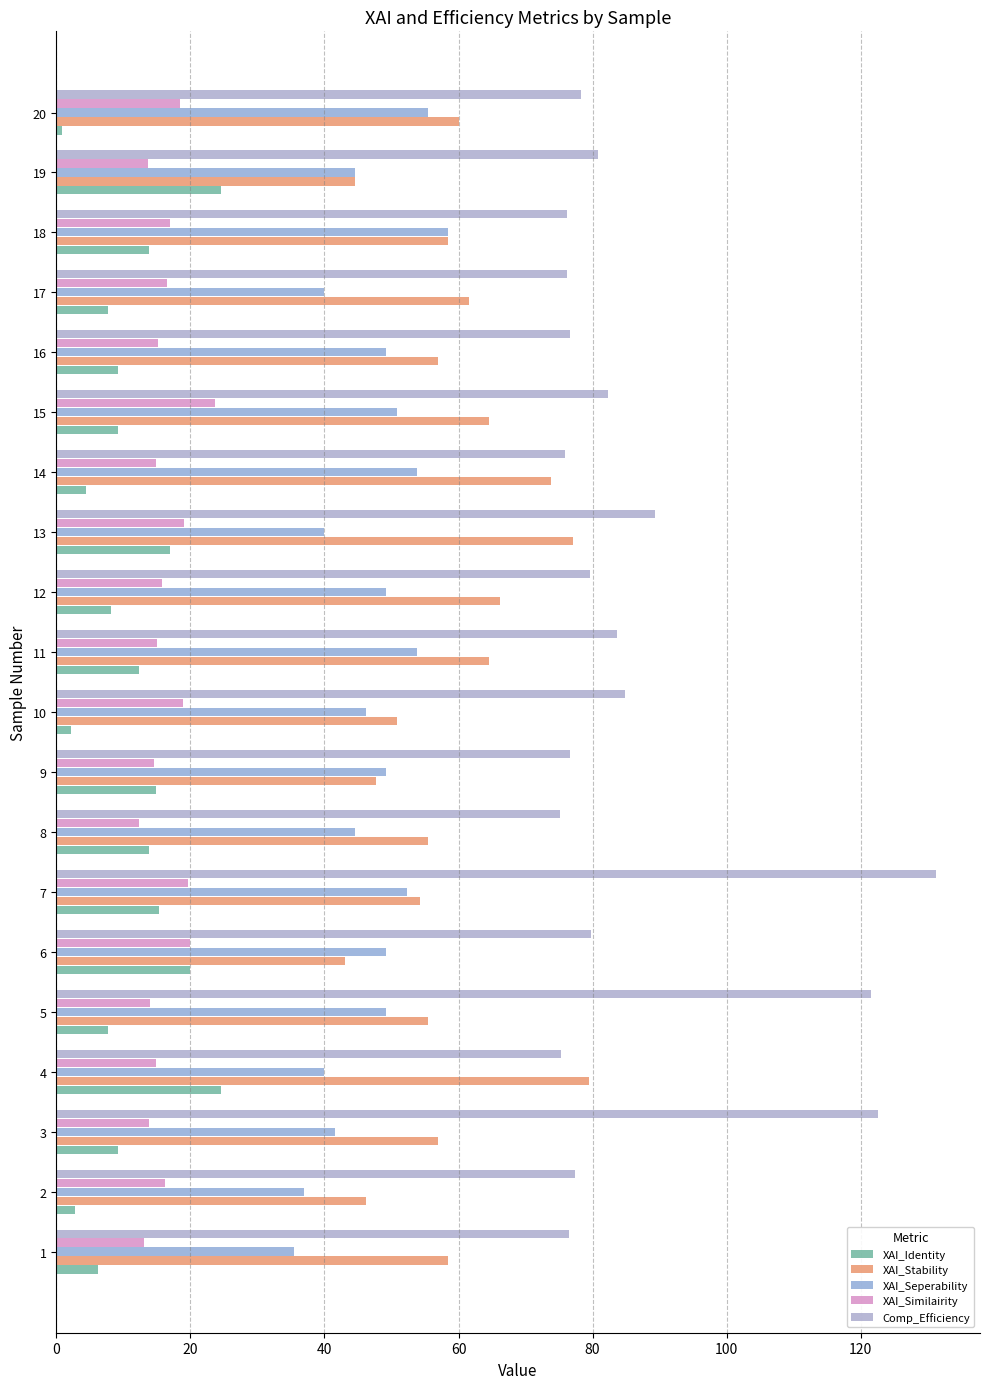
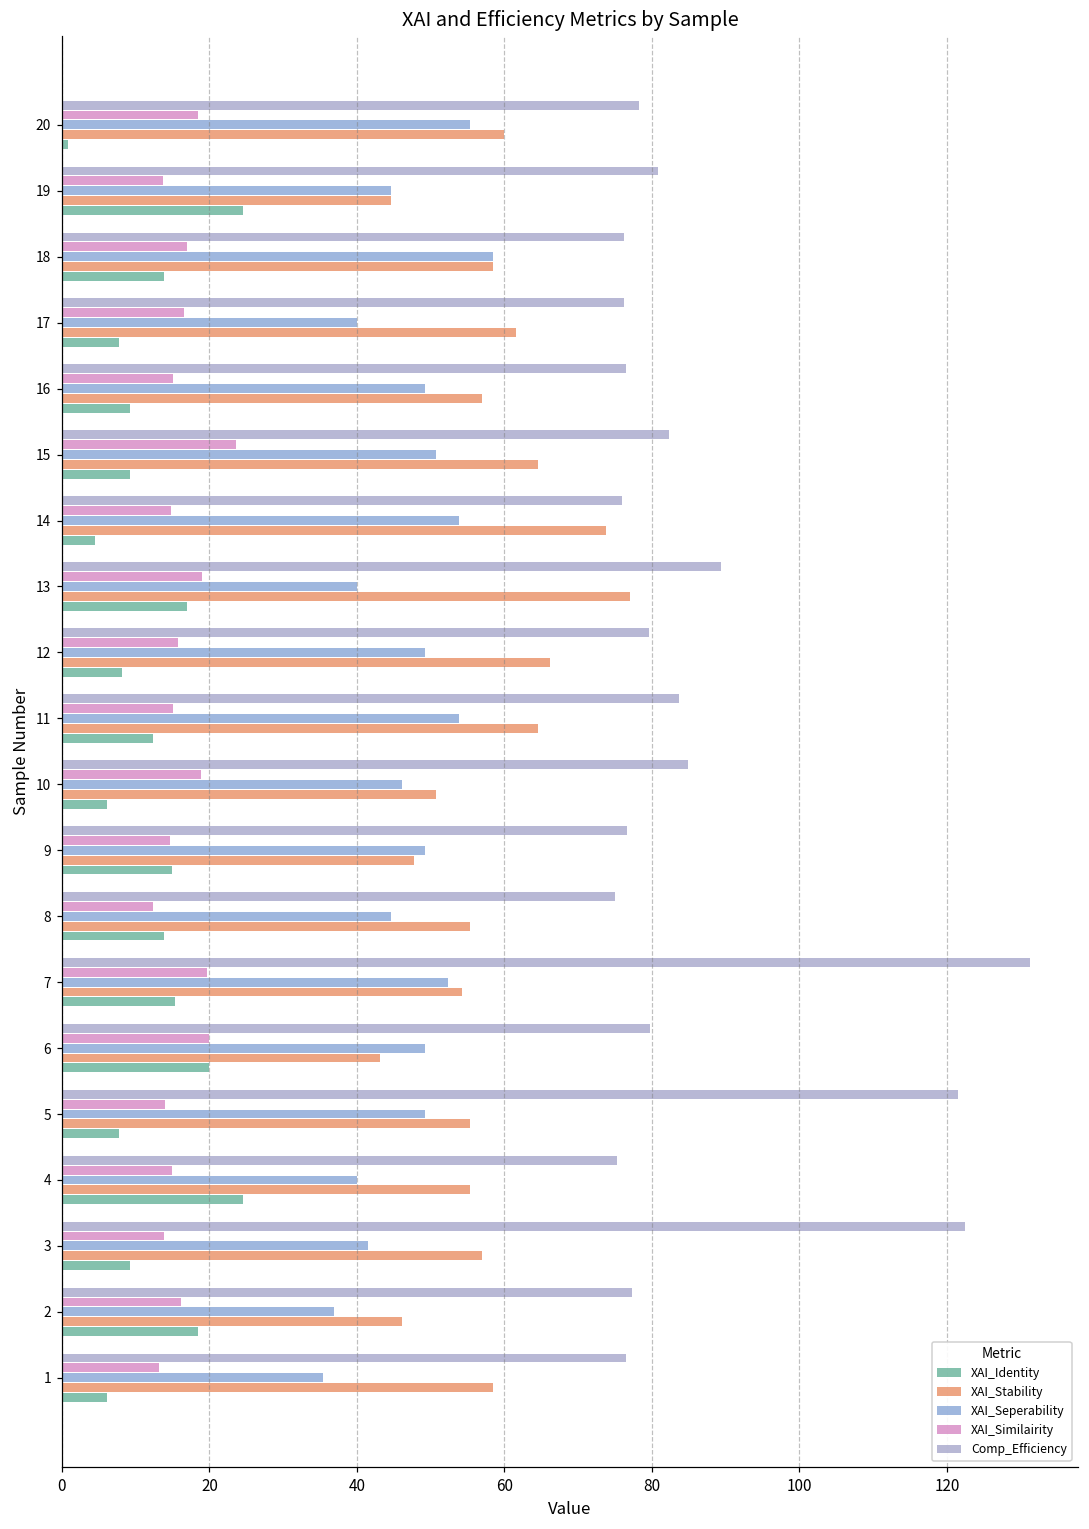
  {
    "XAI_Identity": {
      "20": 1,
      "19": 25,
      "18": 14,
      "17": 8,
      "16": 9,
      "15": 9,
      "14": 4,
      "13": 17,
      "12": 8,
      "11": 12,
-     "10": 2,
+     "10": 6,
      "9": 15,
      "8": 14,
      "7": 15,
      "6": 20,
      "5": 8,
      "4": 25,
      "3": 9,
-     "2": 3,
+     "2": 18,
      "1": 6
    },
    "XAI_Stability": {
      "20": 60,
      "19": 45,
      "18": 58,
      "17": 62,
      "16": 57,
      "15": 65,
      "14": 74,
      "13": 77,
      "12": 66,
      "11": 65,
      "10": 51,
      "9": 48,
      "8": 55,
      "7": 54,
      "6": 43,
      "5": 55,
-     "4": 79,
+     "4": 55,
      "3": 57,
      "2": 46,
      "1": 58
    },
    "XAI_Similairity": {
      "20": 18,
      "19": 14,
      "18": 17,
      "17": 17,
      "16": 15,
      "15": 24,
      "14": 15,
      "13": 19,
      "12": 16,
      "11": 15,
      "10": 19,
      "9": 15,
      "8": 12,
      "7": 20,
      "6": 20,
      "5": 14,
      "4": 15,
      "3": 14,
      "2": 16,
      "1": 13
    }
  }
